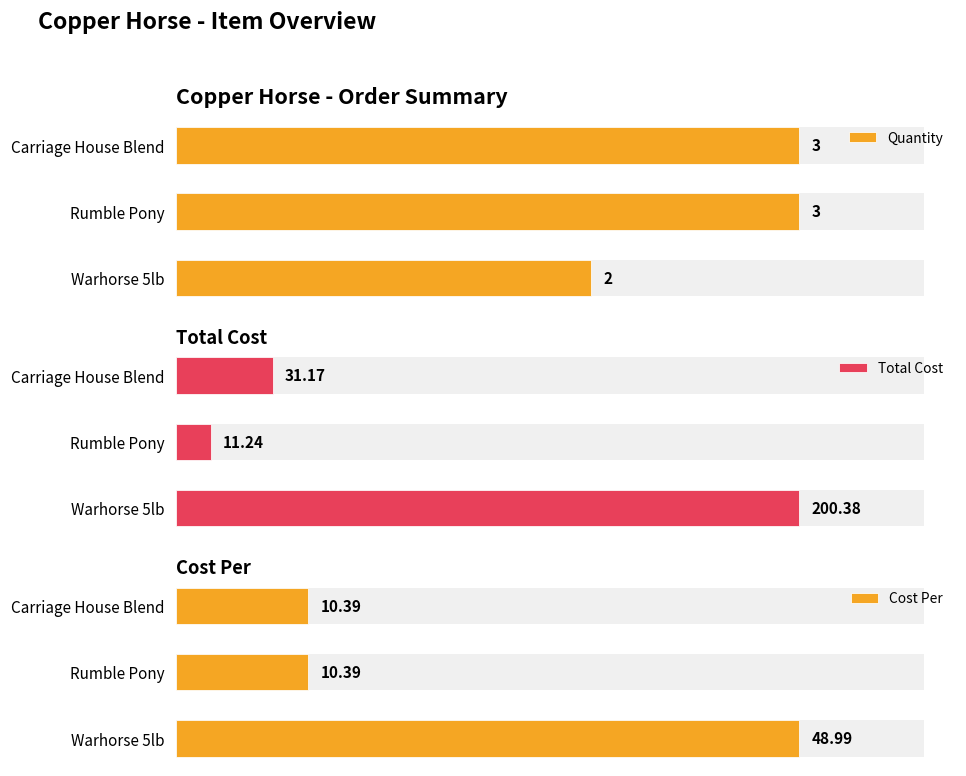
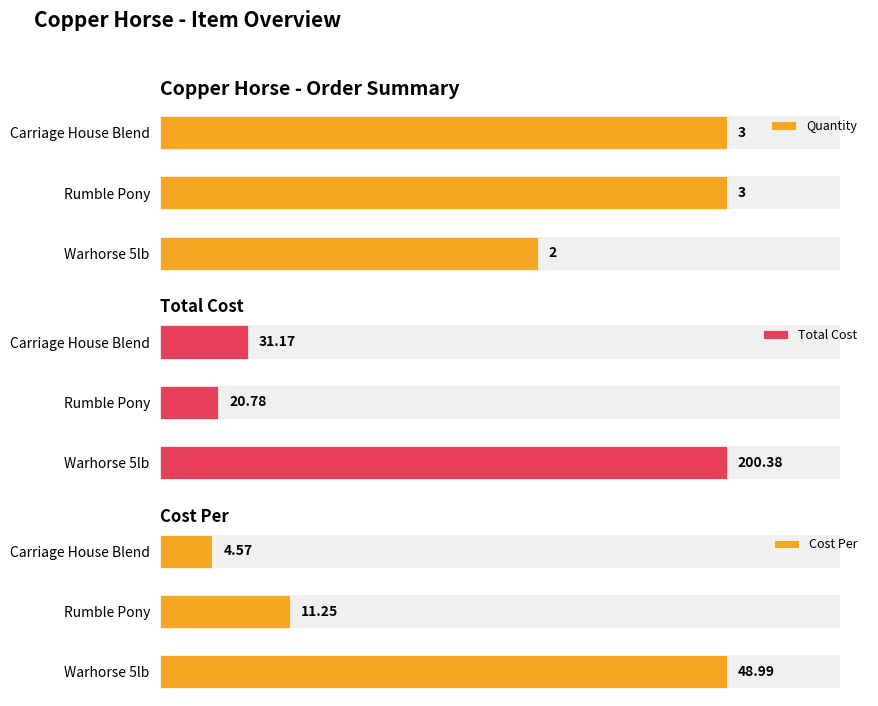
  {
    "Total Cost": {
      "Total Cost": {
-       "Rumble Pony": 11.24
+       "Rumble Pony": 20.78
      }
    },
    "Cost Per": {
      "Cost Per": {
-       "Carriage House Blend": 10.39,
-       "Rumble Pony": 10.39
+       "Carriage House Blend": 4.57,
+       "Rumble Pony": 11.25
      }
    }
  }
